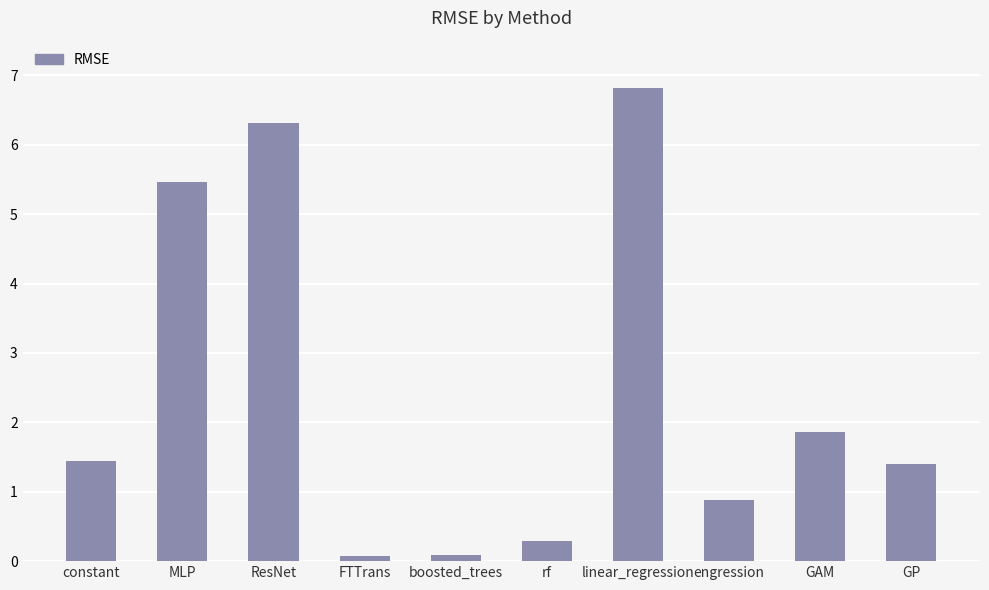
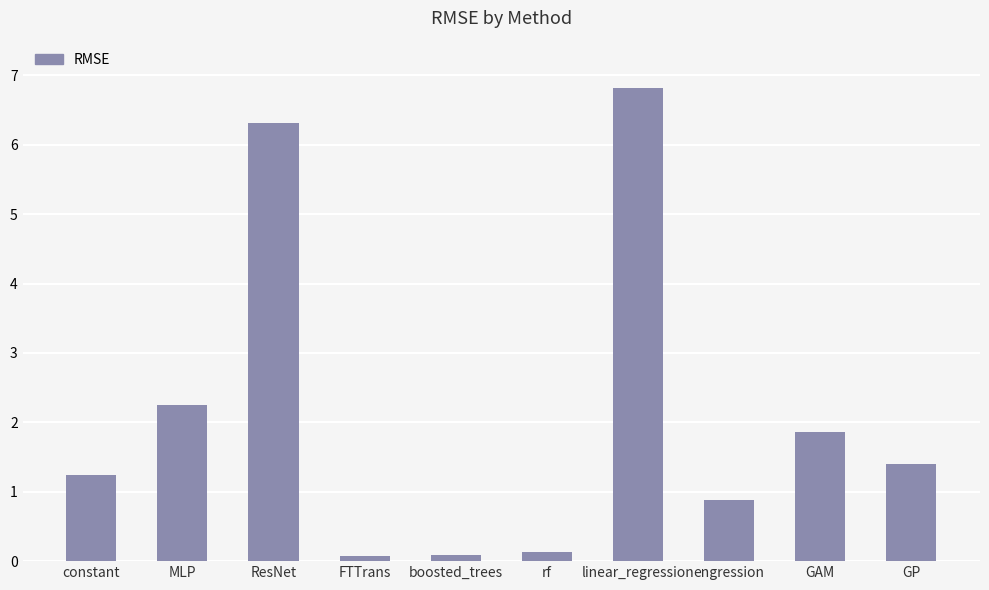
  {
-   "constant": 1.4,
-   "MLP": 5.5,
+   "constant": 1.2,
+   "MLP": 2.3,
    "ResNet": 6.3,
    "FTTrans": 0.1,
    "boosted_trees": 0.1,
-   "rf": 0.3,
+   "rf": 0.1,
    "linear_regression": 6.8,
    "engression": 0.9,
    "GAM": 1.9,
    "GP": 1.4
  }
